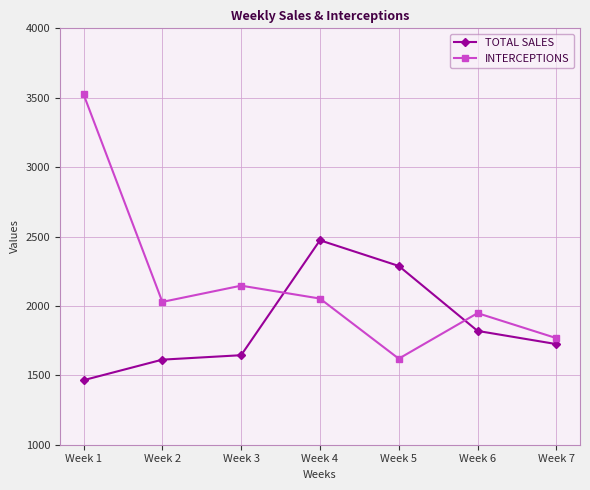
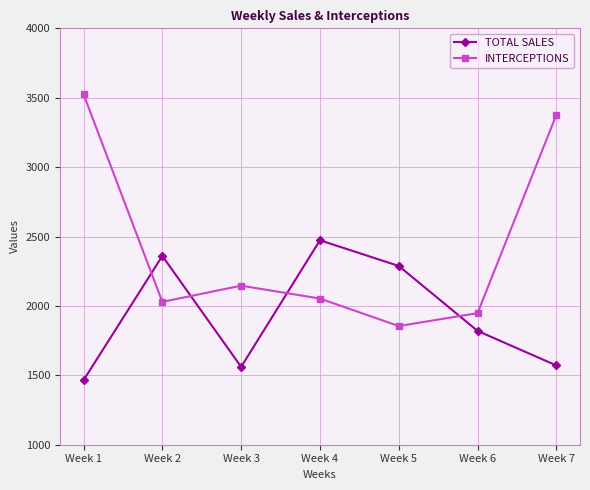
  {
    "TOTAL SALES": {
      "Week 1": 1470,
-     "Week 2": 1610,
-     "Week 3": 1650,
+     "Week 2": 2360,
+     "Week 3": 1560,
      "Week 4": 2470,
      "Week 5": 2290,
      "Week 6": 1820,
-     "Week 7": 1730
+     "Week 7": 1570
    },
    "INTERCEPTIONS": {
      "Week 1": 3530,
      "Week 2": 2030,
      "Week 3": 2150,
      "Week 4": 2050,
-     "Week 5": 1620,
+     "Week 5": 1860,
      "Week 6": 1950,
-     "Week 7": 1770
+     "Week 7": 3380
    }
  }
